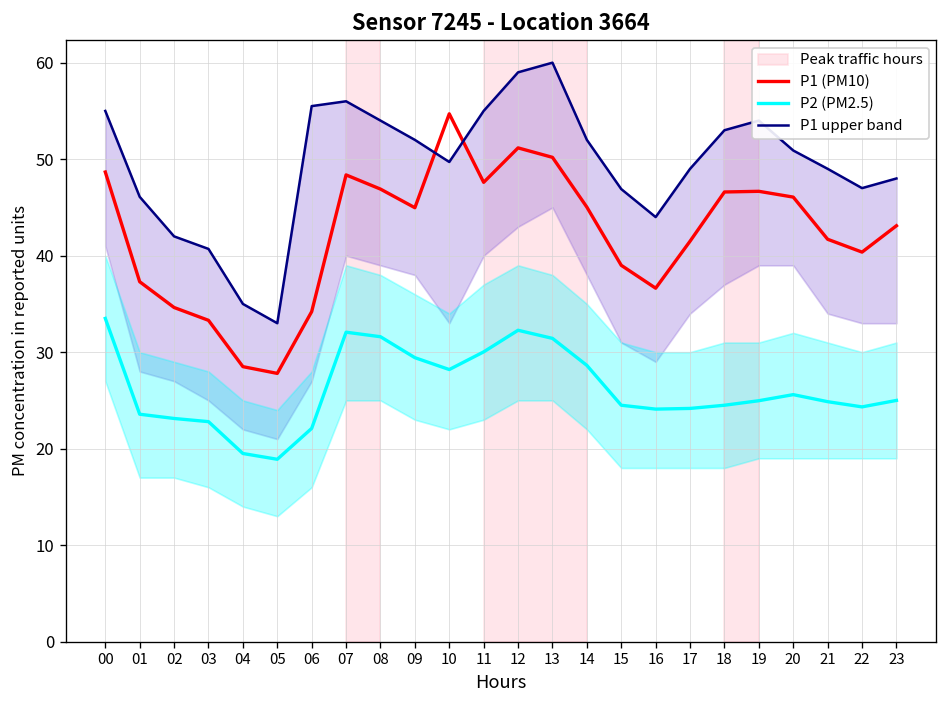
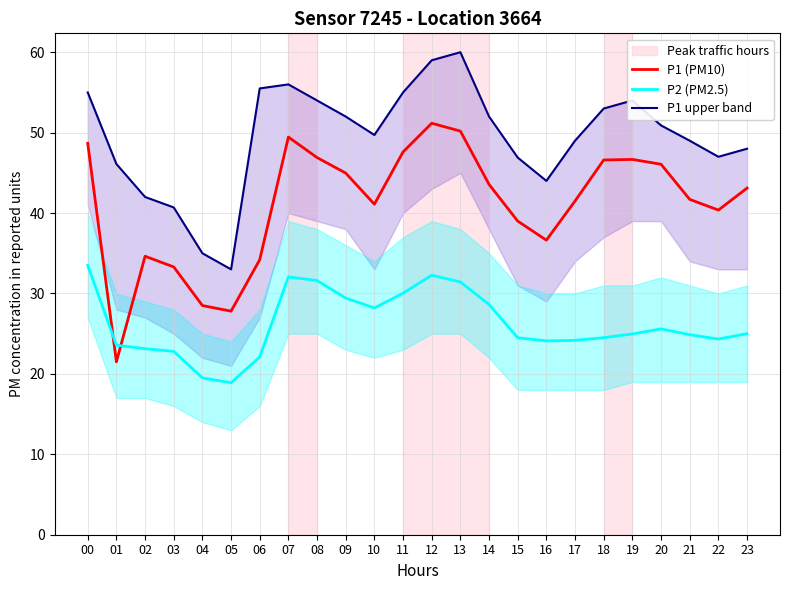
  {
    "P1 (PM10)": {
      "00": 49,
-     "01": 37,
+     "01": 22,
      "02": 35,
      "03": 33,
      "04": 29,
      "05": 28,
      "06": 34,
-     "07": 48,
+     "07": 49,
      "08": 47,
      "09": 45,
-     "10": 55,
+     "10": 41,
      "11": 48,
      "12": 51,
      "13": 50,
-     "14": 45,
+     "14": 44,
      "15": 39,
      "16": 37,
      "17": 42,
      "18": 47,
      "19": 47,
      "20": 46,
      "21": 42,
      "22": 40,
      "23": 43
    },
    "P1 upper band": {
      "00": 55,
      "01": 46,
      "02": 42,
      "03": 41,
      "04": 35,
      "05": 33,
      "06": 56,
      "07": 56,
      "08": 54,
      "09": 52,
      "10": 50,
      "11": 55,
      "12": 59,
      "13": 60,
      "14": 52,
      "15": 47,
      "16": 44,
      "17": 49,
      "18": 53,
      "20": 51,
      "21": 49,
      "22": 47,
      "23": 48
    }
  }
